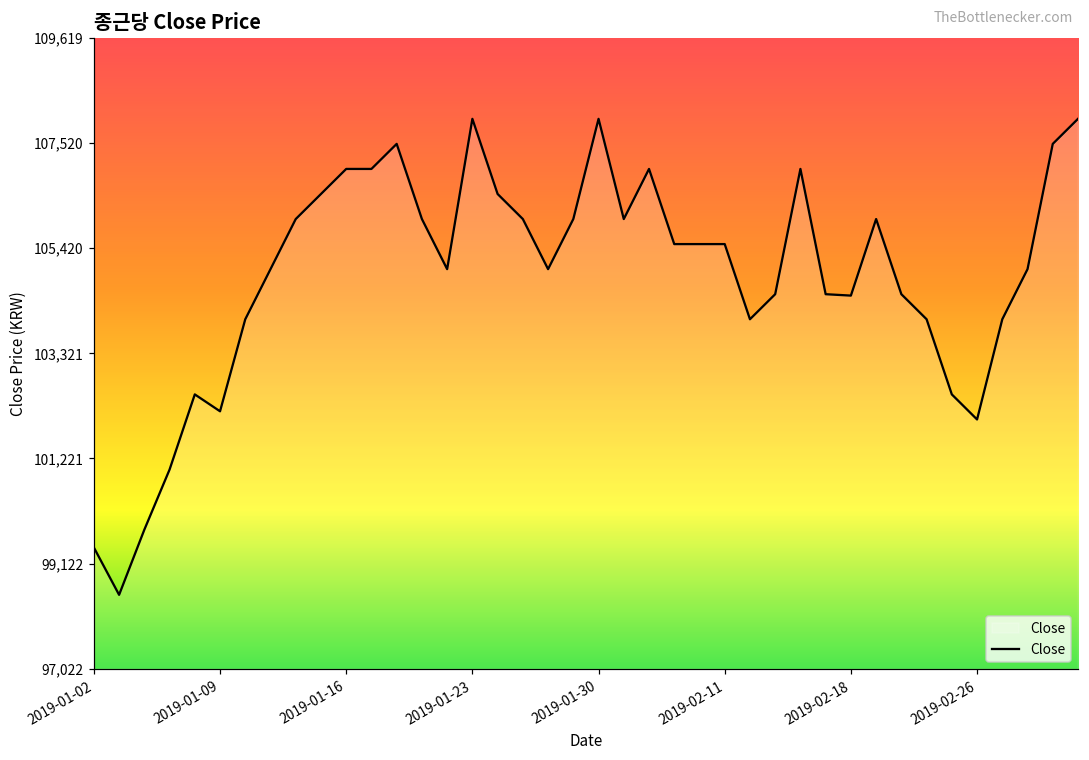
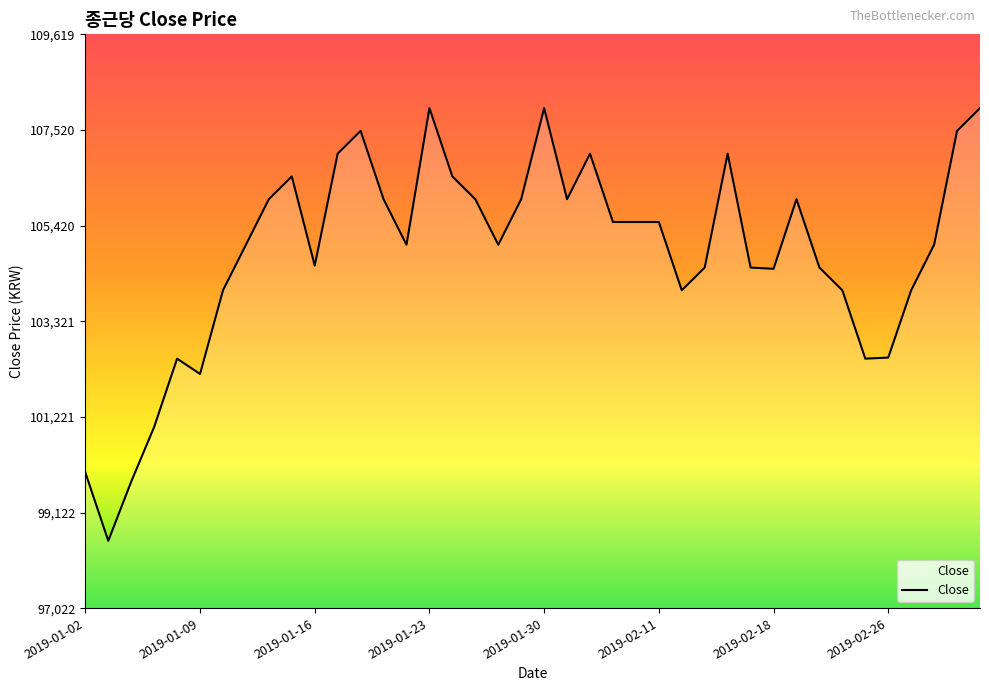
  {
-   "2019-01-02": "99,400",
+   "2019-01-02": "100,000",
    "2019-01-09": "102,200",
-   "2019-01-16": "107,000",
+   "2019-01-16": "104,500",
    "2019-01-23": "108,000",
    "2019-01-30": "108,000",
    "2019-02-11": "105,500",
    "2019-02-18": "104,500",
-   "2019-02-26": "102,000"
+   "2019-02-26": "102,500"
  }
